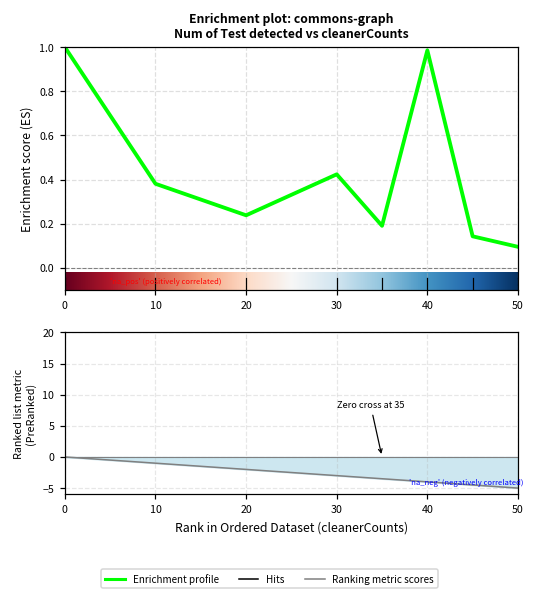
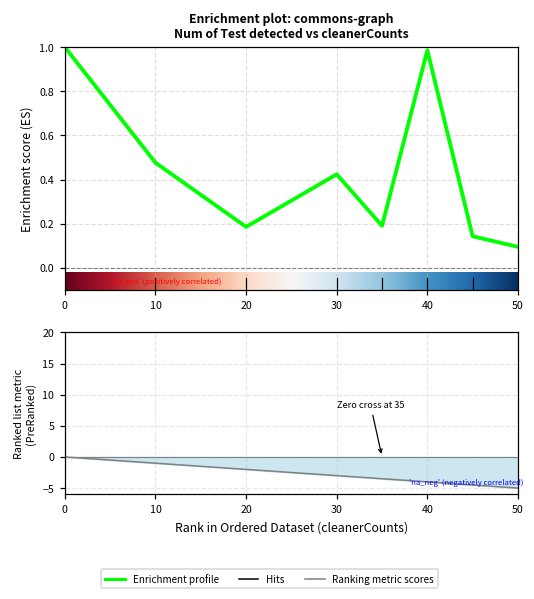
  {
    "Enrichment plot: commons-graph Num of Test detected vs cleanerCounts": {
      "0": 1.00,
-     "10": 0.38,
-     "20": 0.24,
+     "10": 0.48,
+     "20": 0.19,
      "30": 0.42,
      "40": 0.99,
      "50": 0.10
    }
  }
